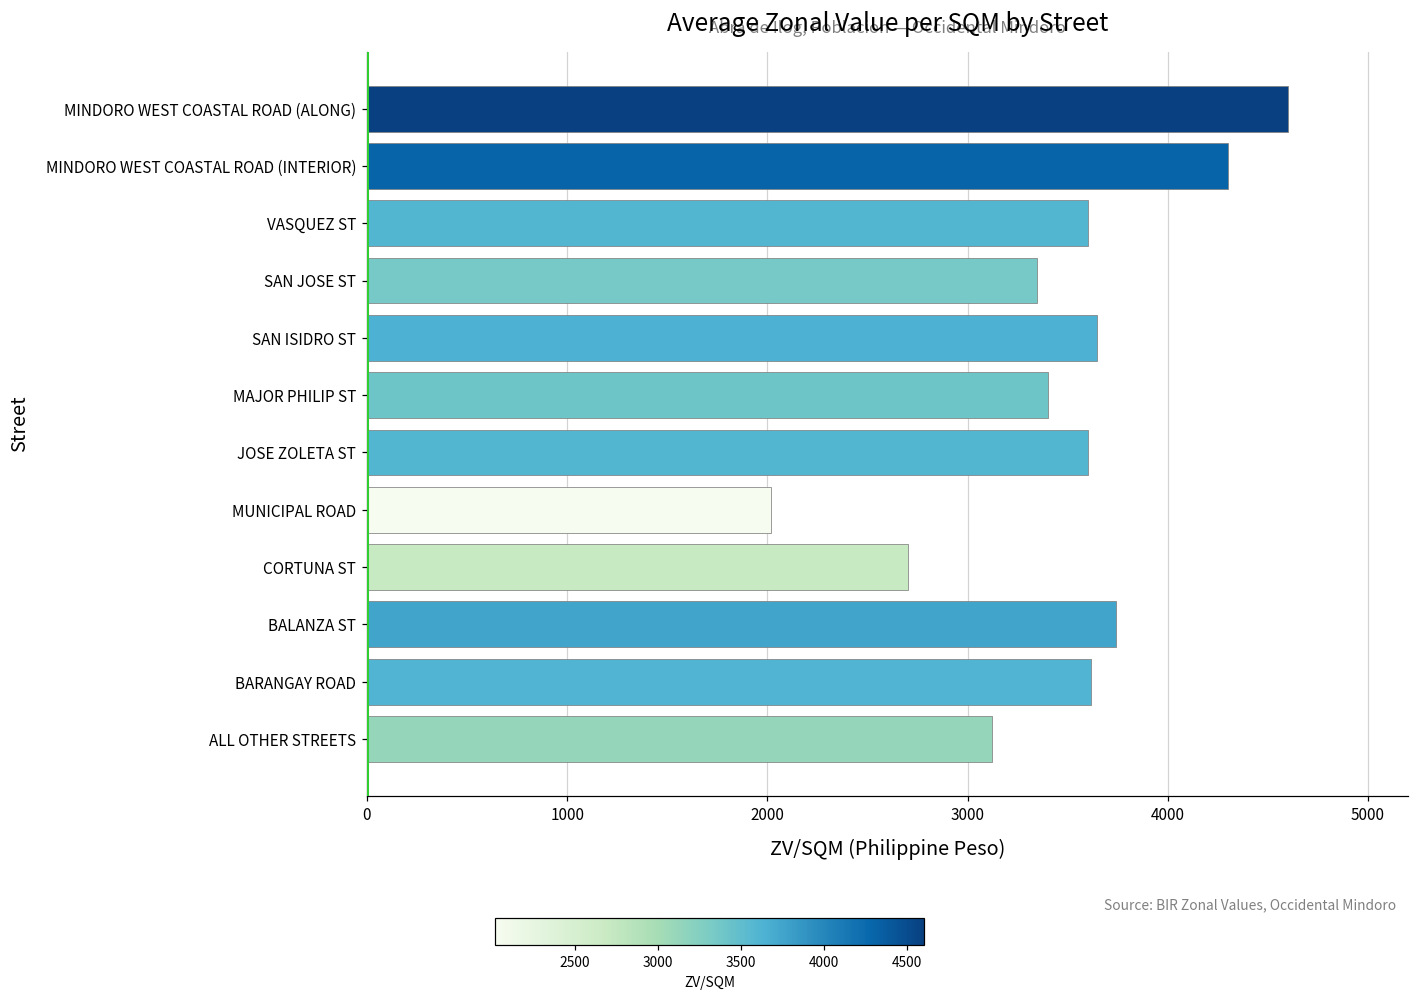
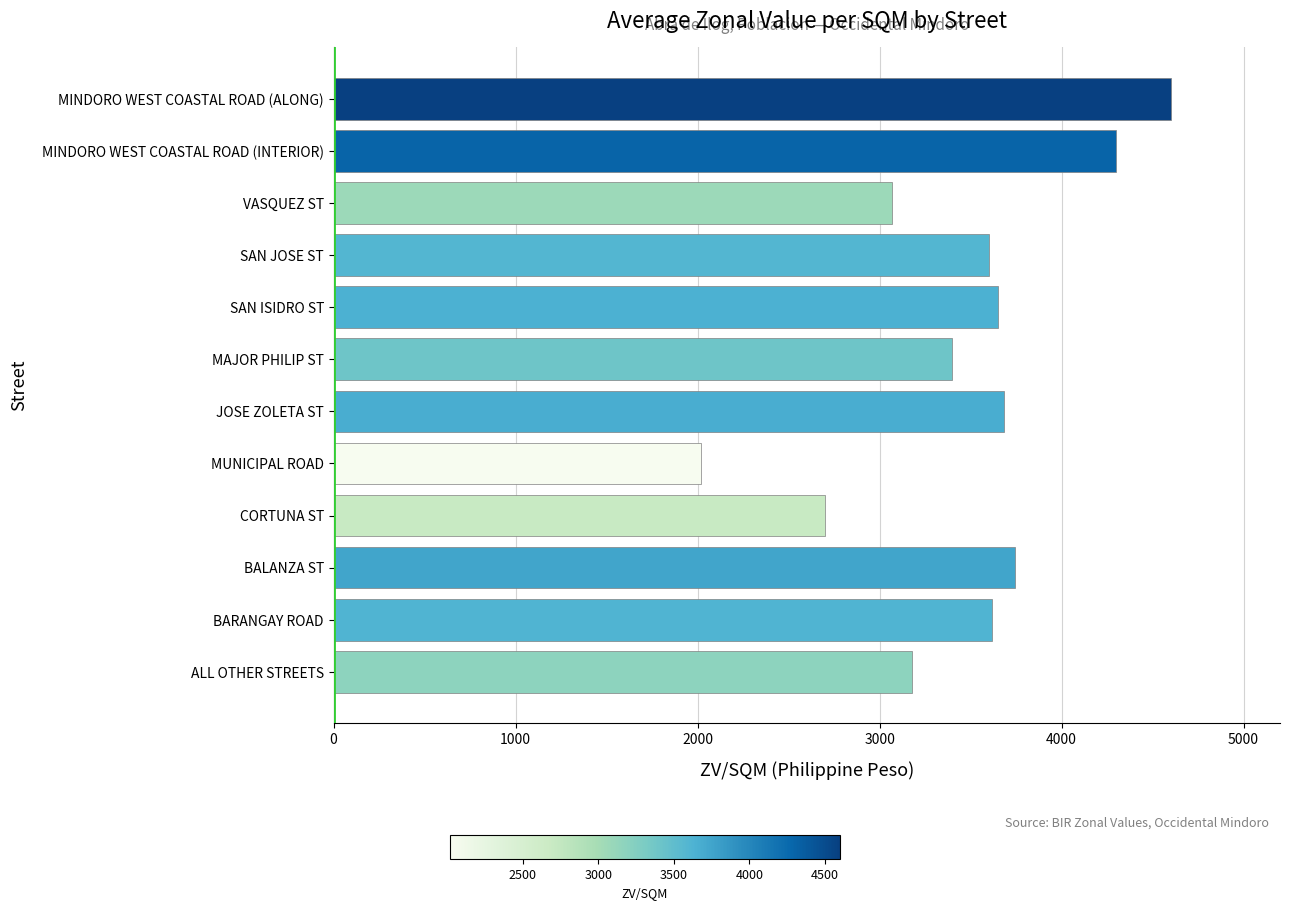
  {
    "MINDORO WEST COASTAL ROAD (ALONG)": 4600,
    "MINDORO WEST COASTAL ROAD (INTERIOR)": 4300,
-   "VASQUEZ ST": 3600,
-   "SAN JOSE ST": 3350,
+   "VASQUEZ ST": 3070,
+   "SAN JOSE ST": 3600,
    "SAN ISIDRO ST": 3650,
    "MAJOR PHILIP ST": 3400,
-   "JOSE ZOLETA ST": 3600,
+   "JOSE ZOLETA ST": 3680,
    "MUNICIPAL ROAD": 2020,
    "CORTUNA ST": 2700,
    "BALANZA ST": 3740,
    "BARANGAY ROAD": 3620,
-   "ALL OTHER STREETS": 3120
+   "ALL OTHER STREETS": 3180
  }
